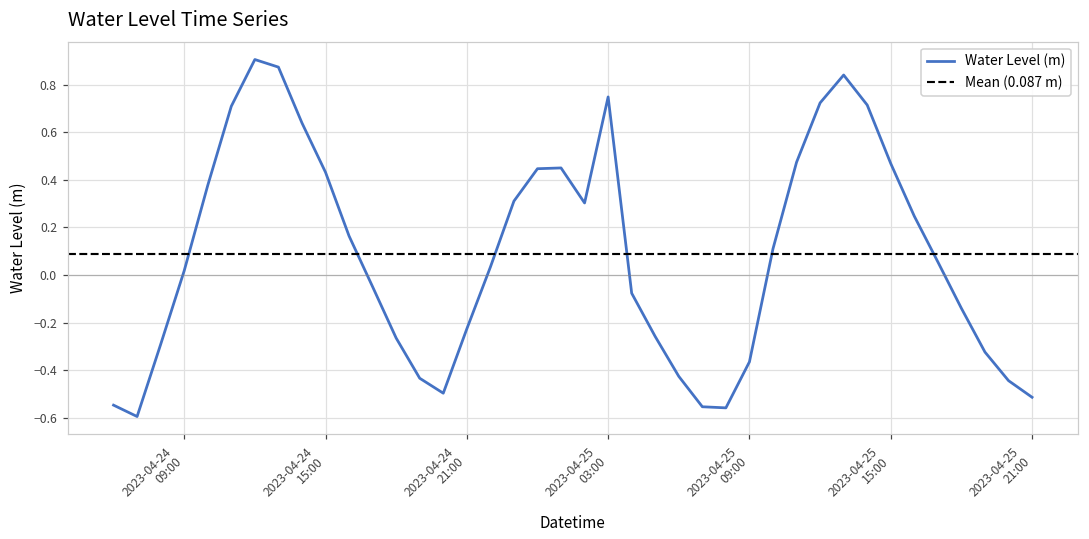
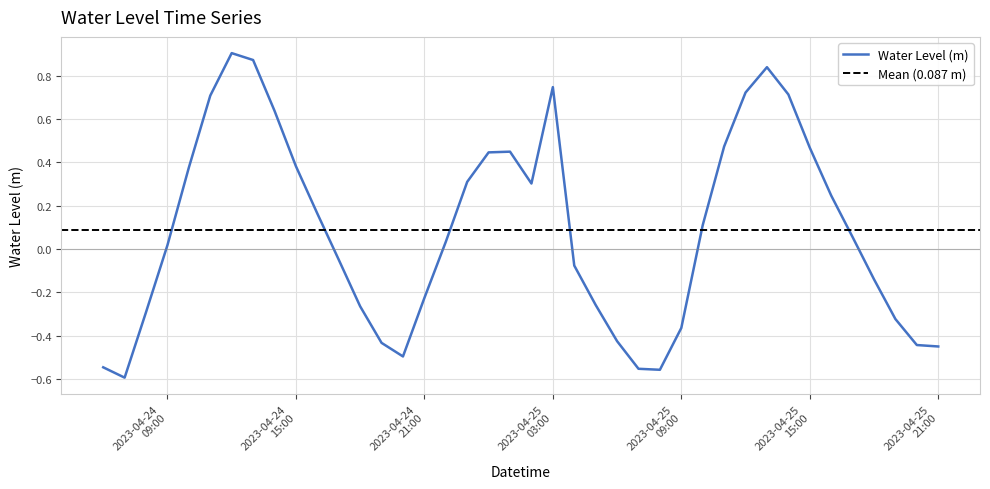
  {
    "2023-04-24 09:00": 0.02,
-   "2023-04-24 15:00": 0.43,
+   "2023-04-24 15:00": 0.38,
    "2023-04-24 21:00": -0.23,
    "2023-04-25 03:00": 0.75,
    "2023-04-25 09:00": -0.36,
    "2023-04-25 15:00": 0.47,
-   "2023-04-25 21:00": -0.51
+   "2023-04-25 21:00": -0.45
  }
